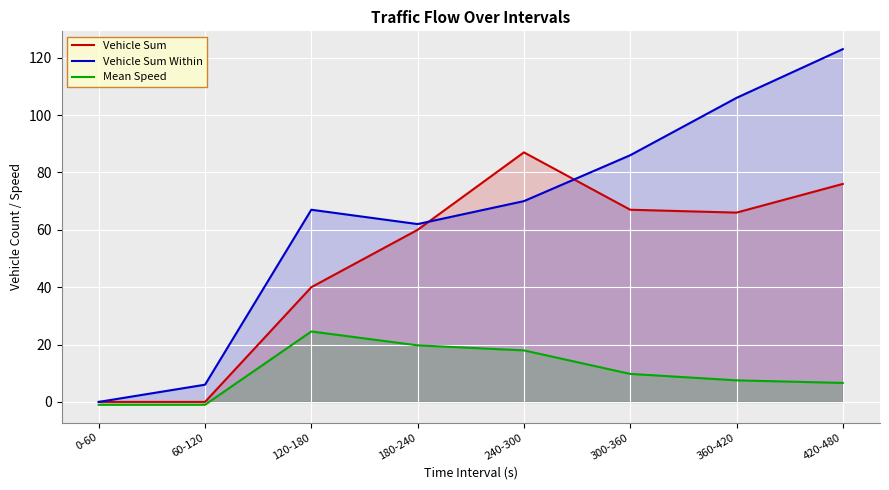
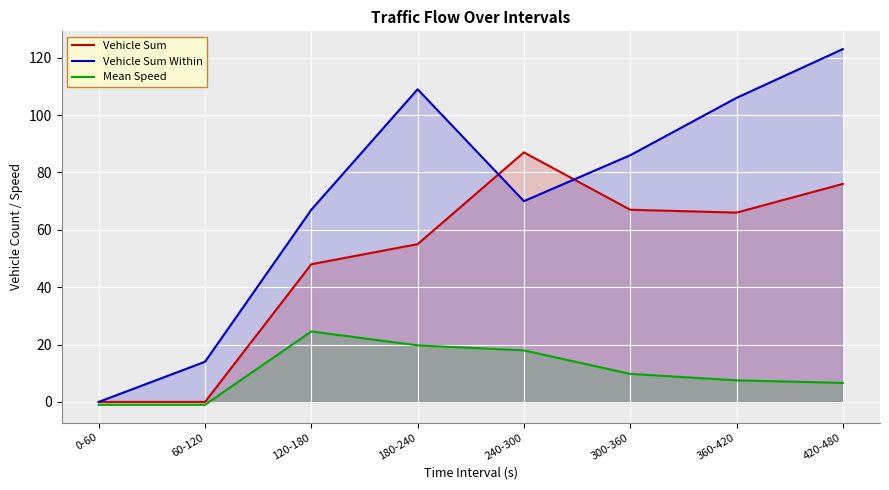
  {
    "Vehicle Sum": {
-     "120-180": 40,
-     "180-240": 60,
+     "120-180": 48,
+     "180-240": 55,
      "240-300": 87,
      "300-360": 67,
      "360-420": 66,
      "420-480": 76
    },
    "Vehicle Sum Within": {
-     "60-120": 6,
+     "60-120": 14,
      "120-180": 67,
-     "180-240": 62,
+     "180-240": 109,
      "240-300": 70,
      "300-360": 86,
      "360-420": 106,
      "420-480": 123
    }
  }
